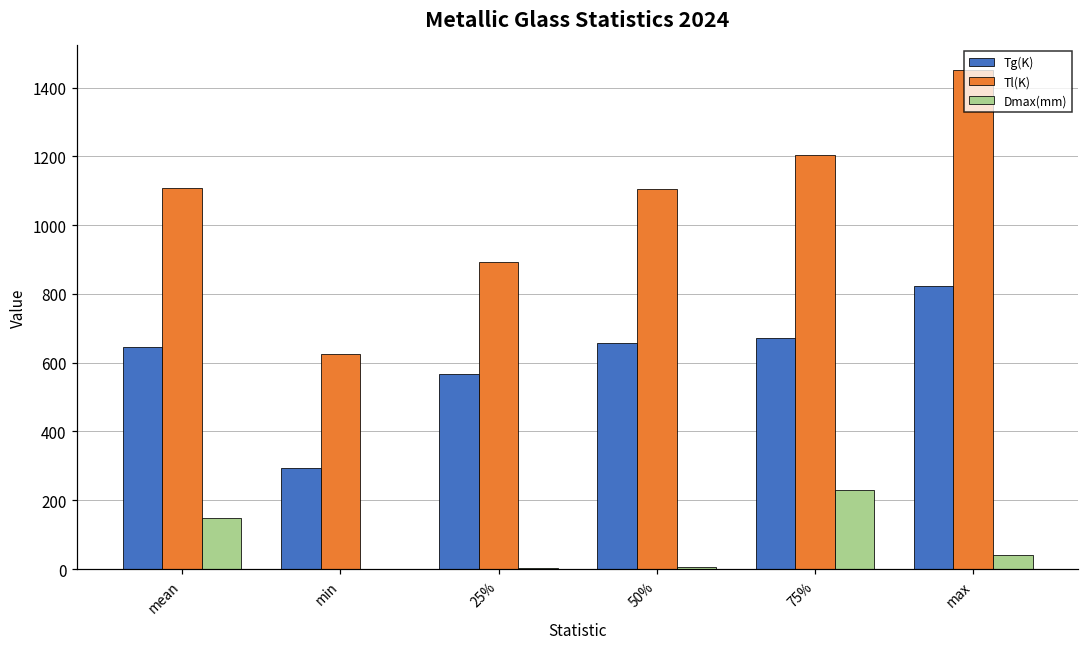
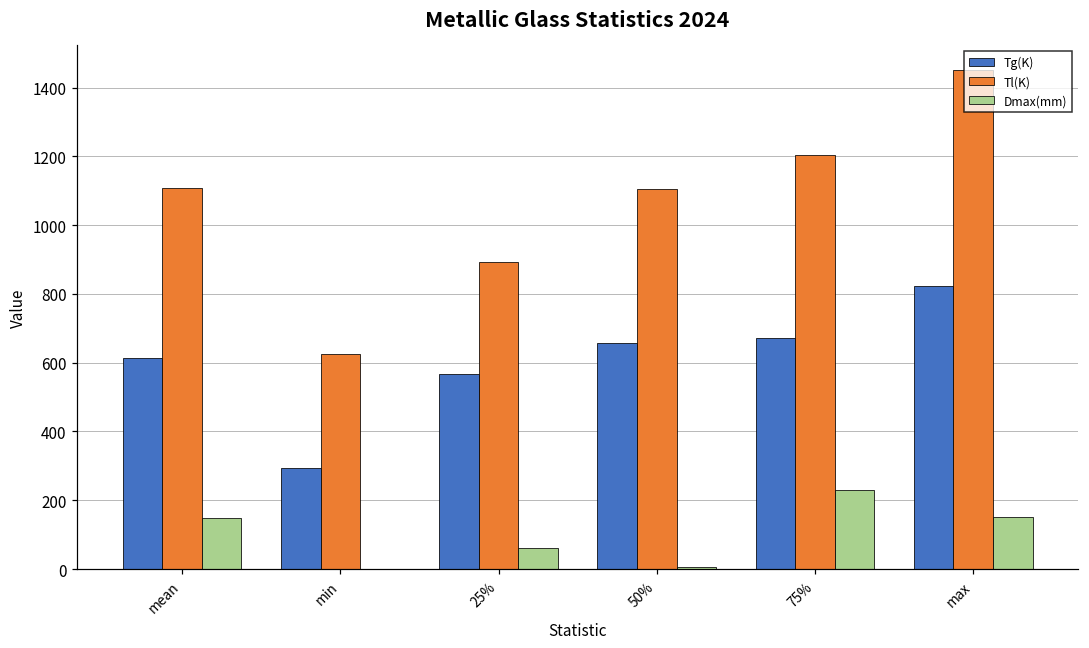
  {
    "Tg(K)": {
-     "mean": 650,
+     "mean": 610,
      "min": 290,
      "25%": 570,
      "50%": 660,
      "75%": 670,
      "max": 820
    },
    "Tl(K)": {
      "mean": 1110,
      "min": 630,
      "25%": 890,
      "50%": 1100,
      "75%": 1200
    },
    "Dmax(mm)": {
      "mean": 150,
-     "25%": 0,
+     "25%": 60,
      "75%": 230,
-     "max": 40
+     "max": 150
    }
  }
